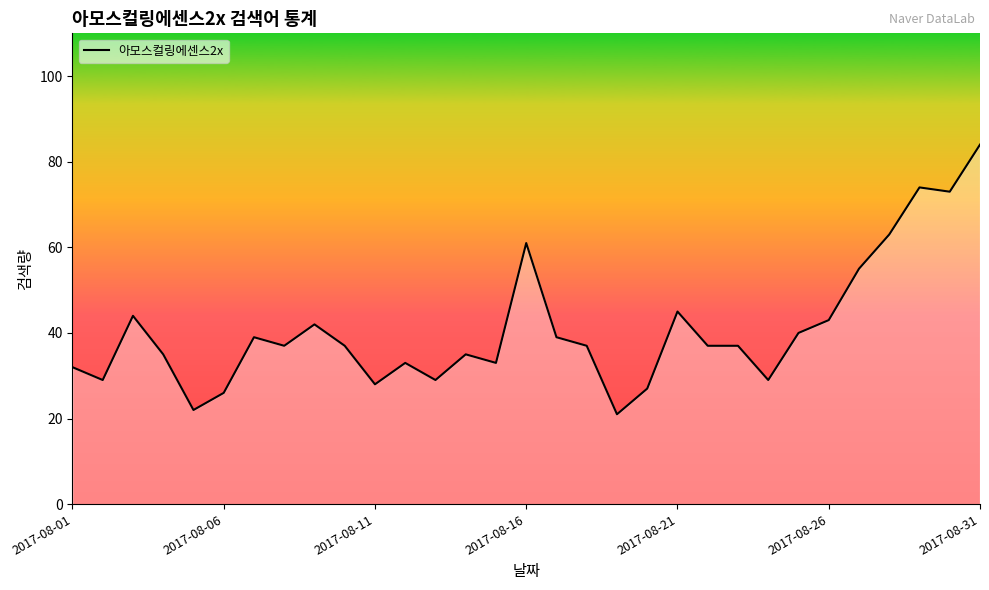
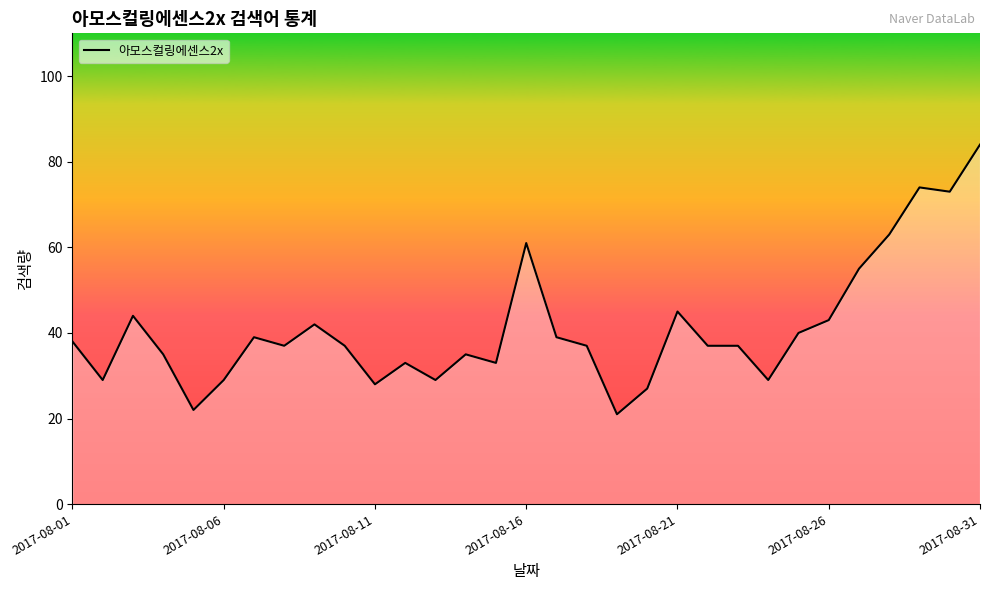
  {
-   "2017-08-01": 32,
-   "2017-08-06": 26,
+   "2017-08-01": 38,
+   "2017-08-06": 29,
    "2017-08-11": 28,
    "2017-08-16": 61,
    "2017-08-21": 45,
    "2017-08-26": 43,
    "2017-08-31": 84
  }
